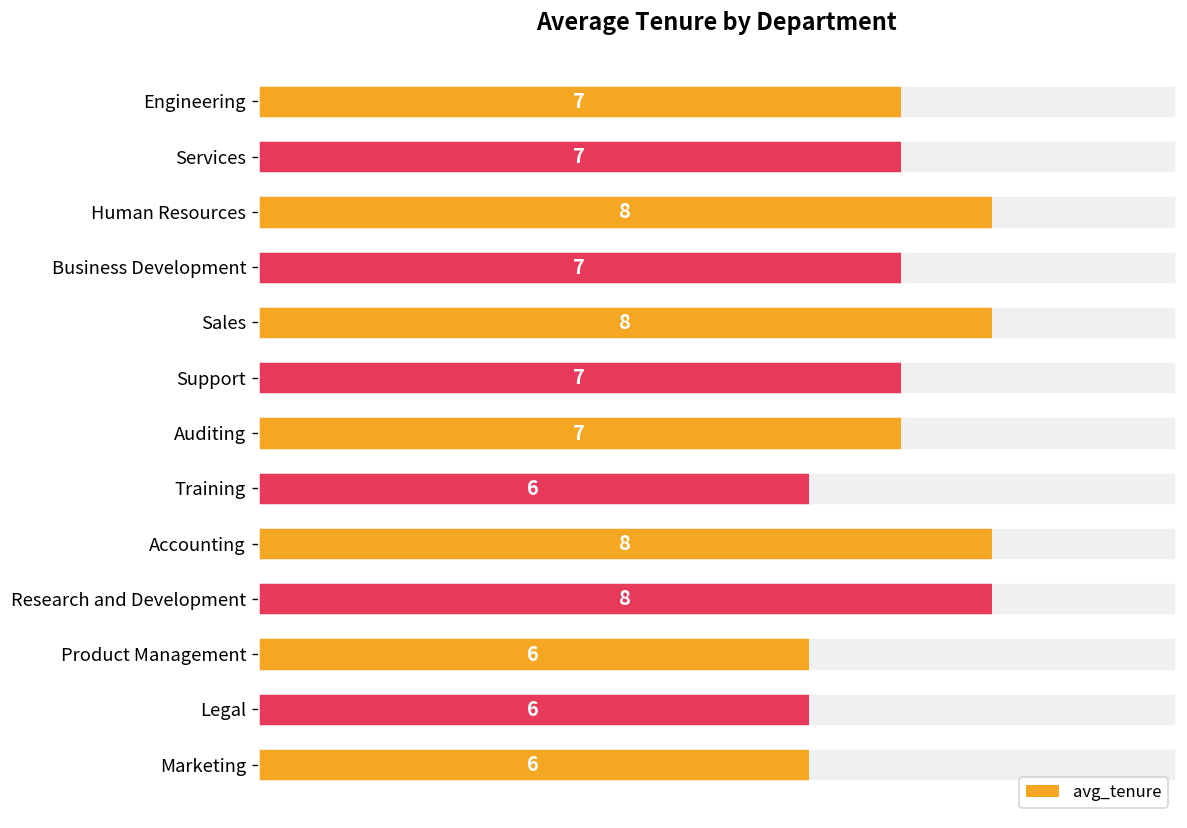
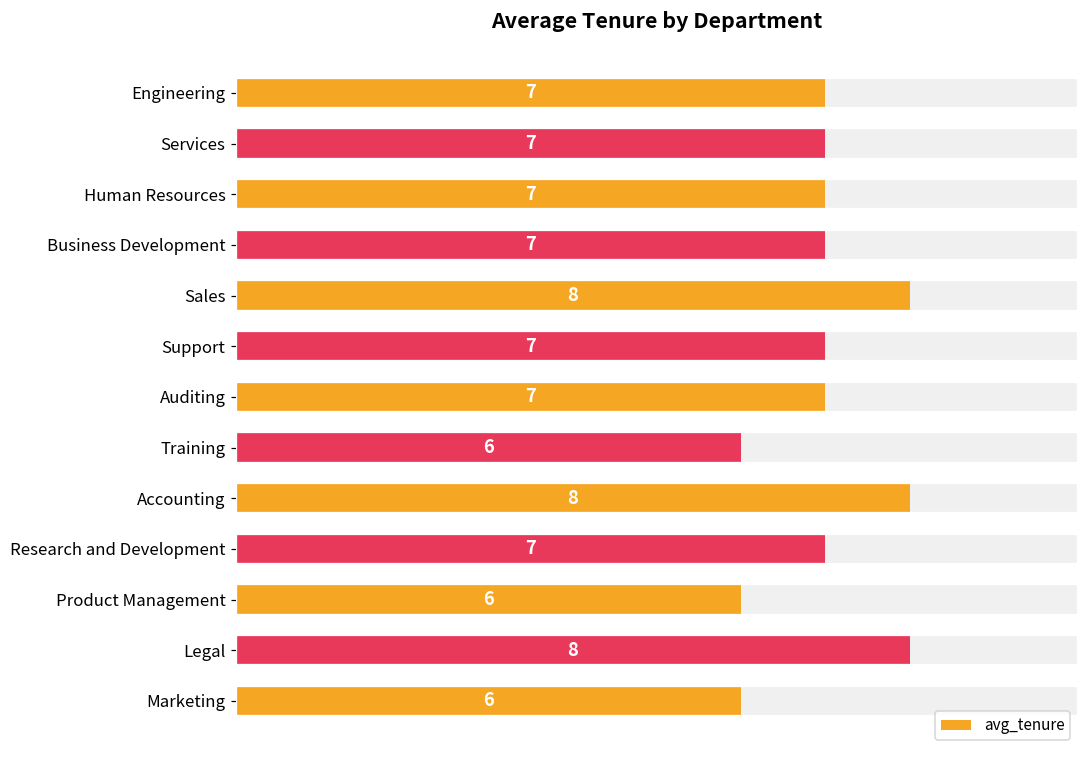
  {
    "avg_tenure": {
-     "Human Resources": 8,
-     "Research and Development": 8,
-     "Legal": 6
+     "Human Resources": 7,
+     "Research and Development": 7,
+     "Legal": 8
    }
  }
